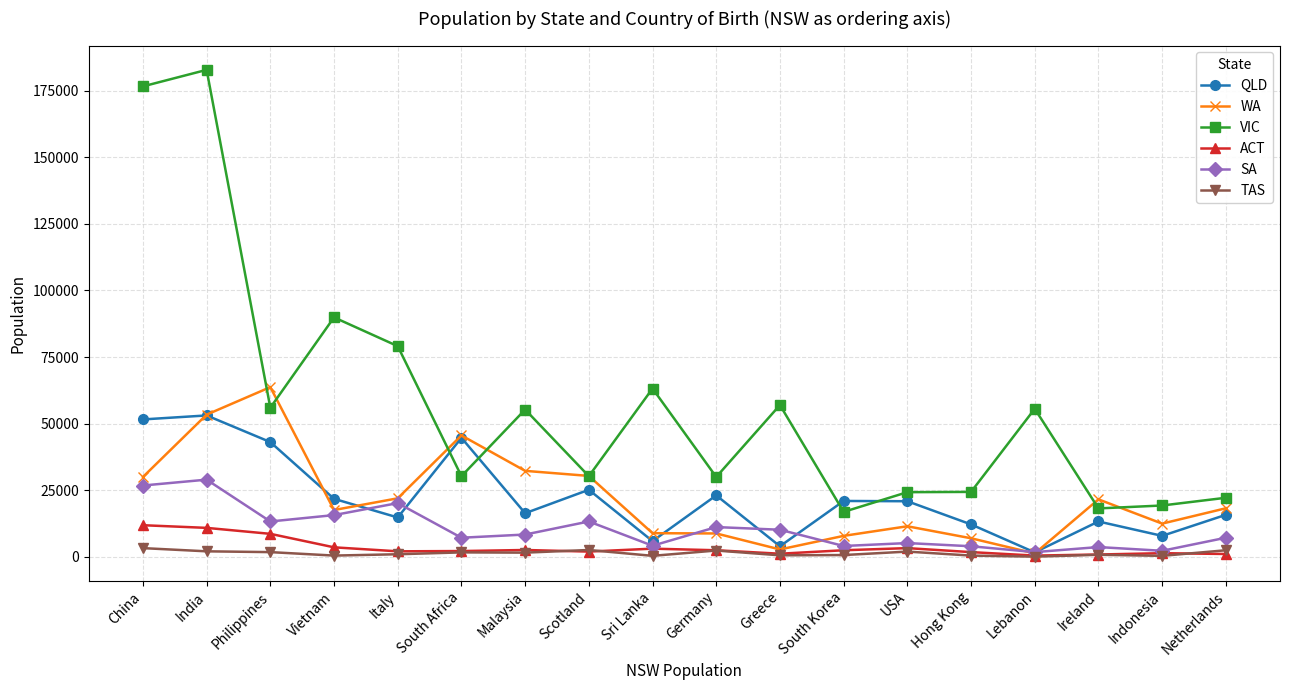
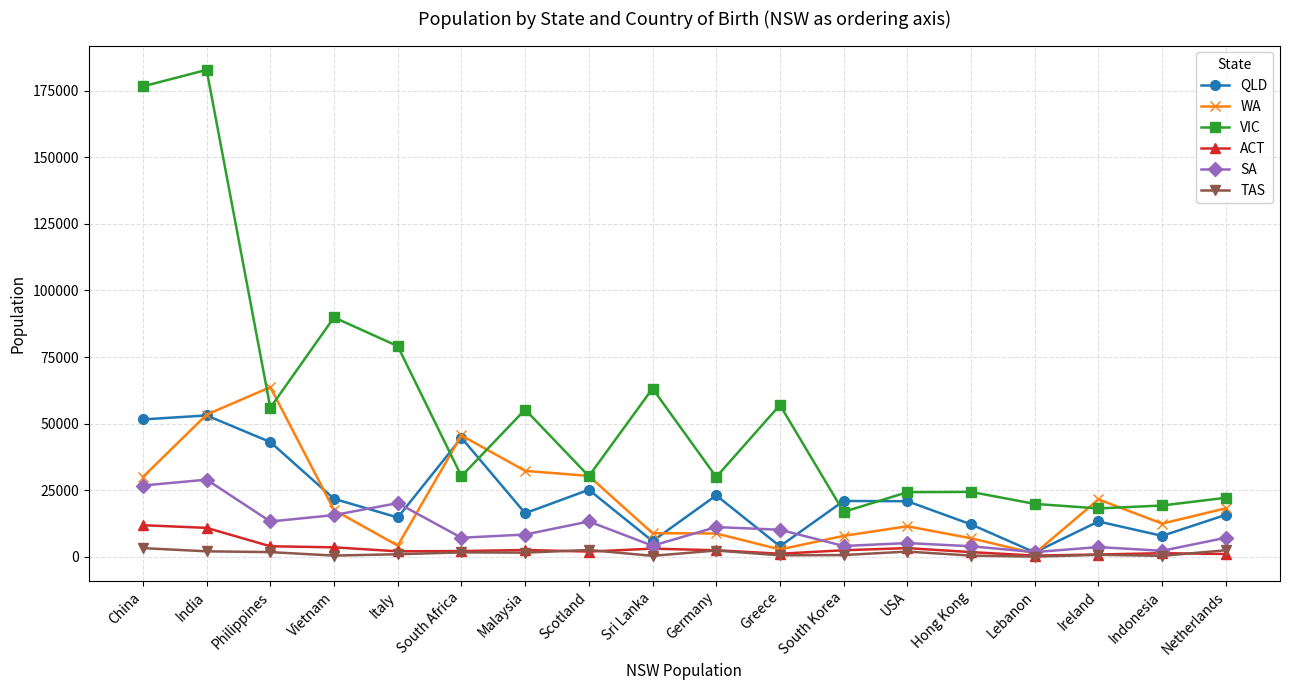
  {
    "QLD": {
      "China": 52000,
      "Philippines": 43000,
      "Vietnam": 22000,
      "Italy": 15000,
      "Malaysia": 16000,
      "Scotland": 25000,
      "Sri Lanka": 6000,
      "Germany": 23000,
      "Greece": 4000,
      "South Korea": 21000,
      "USA": 21000,
      "Hong Kong": 12000,
      "Ireland": 13000,
      "Indonesia": 8000,
      "Netherlands": 16000
    },
    "WA": {
      "China": 30000,
      "Philippines": 64000,
      "Vietnam": 18000,
-     "Italy": 22000,
+     "Italy": 4000,
      "Malaysia": 32000,
      "Sri Lanka": 9000,
      "Germany": 9000,
      "Greece": 3000,
      "South Korea": 8000,
      "USA": 12000,
      "Hong Kong": 7000,
      "Ireland": 22000,
      "Indonesia": 13000,
      "Netherlands": 18000
    },
    "VIC": {
      "China": 177000,
      "India": 183000,
      "Philippines": 56000,
      "Vietnam": 90000,
      "Italy": 79000,
      "South Africa": 30000,
      "Malaysia": 55000,
      "Sri Lanka": 63000,
      "Germany": 30000,
      "Greece": 57000,
      "South Korea": 17000,
      "USA": 24000,
      "Hong Kong": 24000,
-     "Lebanon": 56000,
+     "Lebanon": 20000,
      "Ireland": 18000,
      "Indonesia": 19000,
      "Netherlands": 22000
    },
    "ACT": {
      "China": 12000,
      "India": 11000,
-     "Philippines": 9000,
+     "Philippines": 4000,
      "Vietnam": 4000,
      "Italy": 2000,
      "Malaysia": 3000,
      "Sri Lanka": 3000,
      "South Korea": 3000,
      "USA": 3000,
      "Hong Kong": 2000,
      "Netherlands": 1000
    },
    "SA": {
      "China": 27000,
      "India": 29000,
      "Philippines": 13000,
      "Vietnam": 16000,
      "Italy": 20000,
      "South Africa": 7000,
      "Malaysia": 8000,
      "Scotland": 13000,
      "Sri Lanka": 4000,
      "Germany": 11000,
      "Greece": 10000,
      "South Korea": 4000,
      "USA": 5000,
      "Hong Kong": 4000,
      "Ireland": 4000,
      "Netherlands": 7000
    },
    "TAS": {
      "China": 3000,
      "India": 2000,
      "Philippines": 2000,
      "Vietnam": 1000,
      "Italy": 1000,
      "Malaysia": 2000,
      "Sri Lanka": 0,
      "South Korea": 1000,
      "USA": 2000,
      "Hong Kong": 1000,
      "Indonesia": 0,
      "Netherlands": 3000
    }
  }
